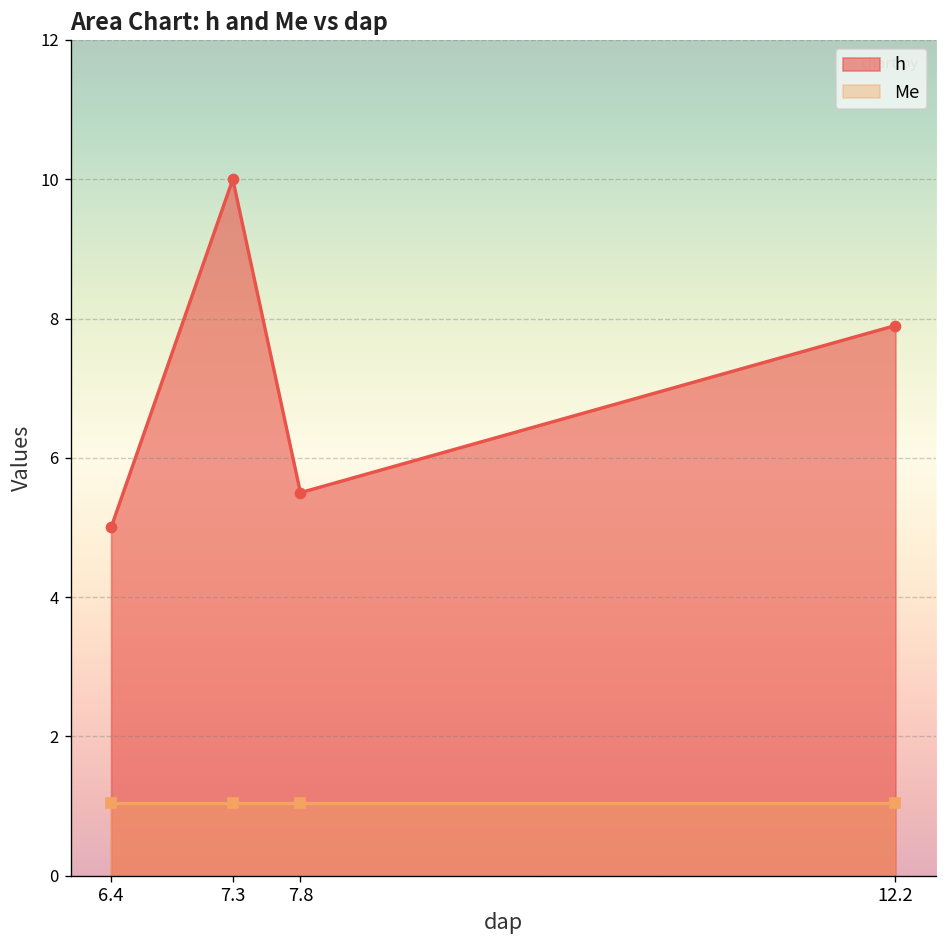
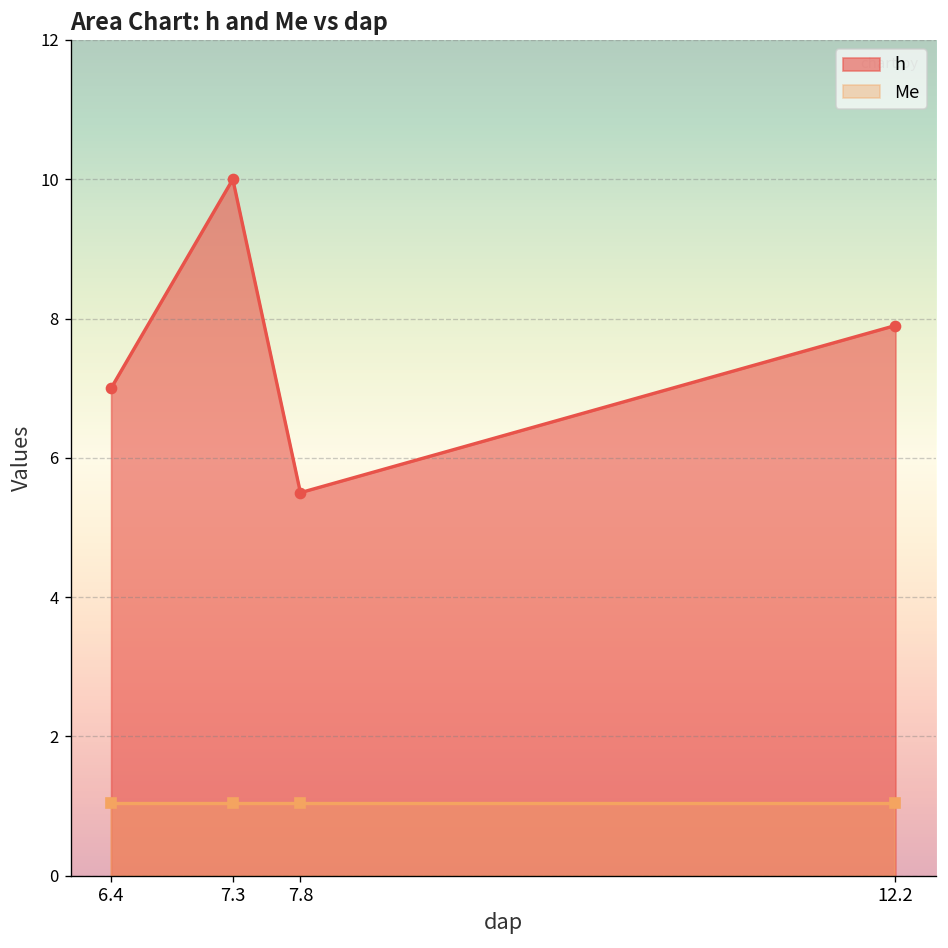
  {
    "h": {
-     "6.4": 5,
+     "6.4": 7,
      "7.3": 10,
      "7.8": 5.5,
      "12.2": 7.9
    },
    "Me": {
      "6.4": 1,
      "7.3": 1,
      "7.8": 1,
      "12.2": 1
    }
  }
